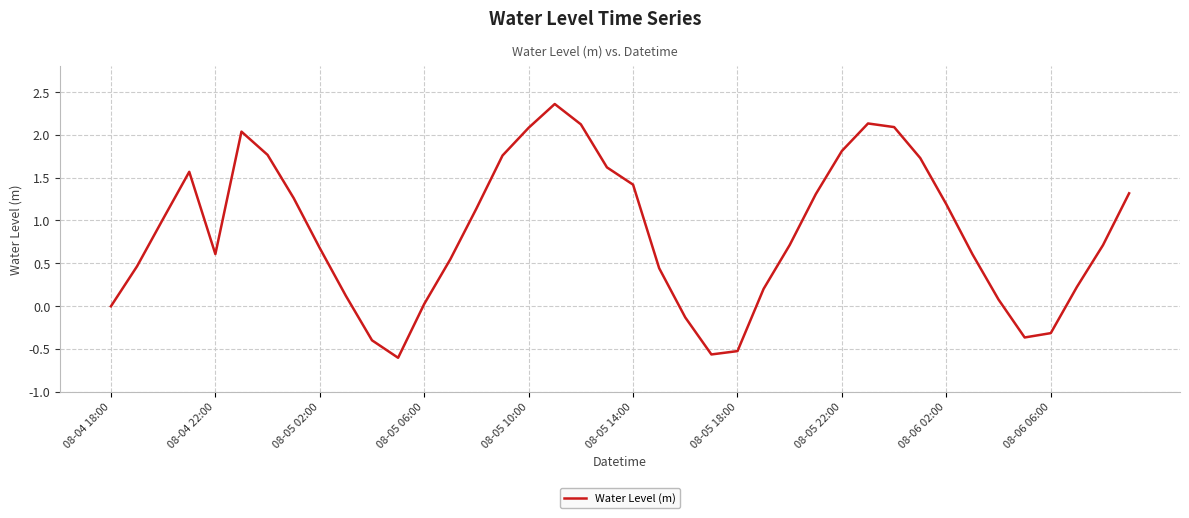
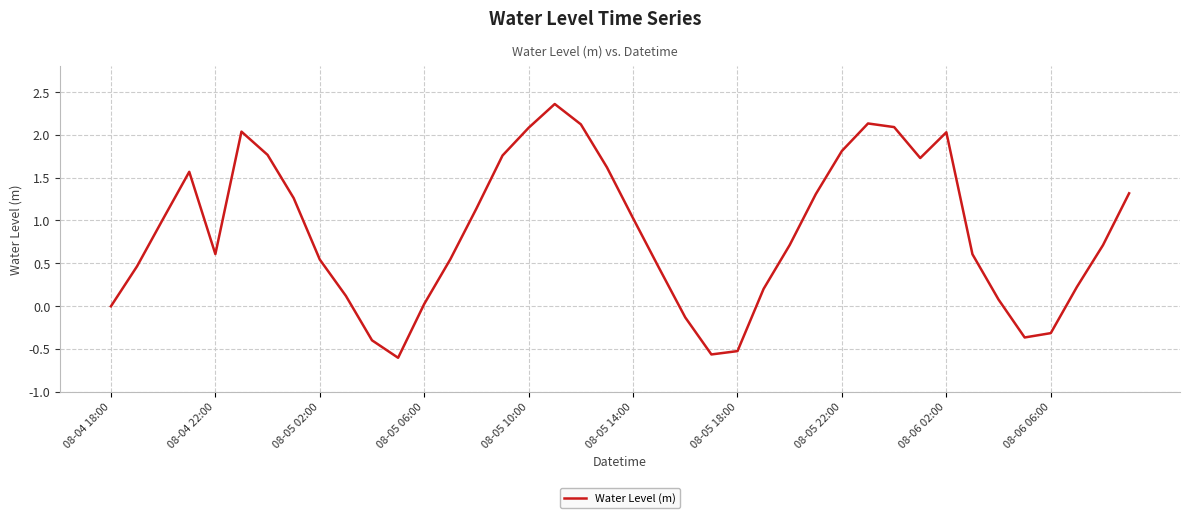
  {
    "08-04 18:00": 0.0,
    "08-04 22:00": 0.6,
-   "08-05 02:00": 0.7,
+   "08-05 02:00": 0.5,
    "08-05 06:00": 0.0,
    "08-05 10:00": 2.1,
-   "08-05 14:00": 1.4,
+   "08-05 14:00": 1.0,
    "08-05 18:00": -0.5,
    "08-05 22:00": 1.8,
-   "08-06 02:00": 1.2,
+   "08-06 02:00": 2.0,
    "08-06 06:00": -0.3
  }
